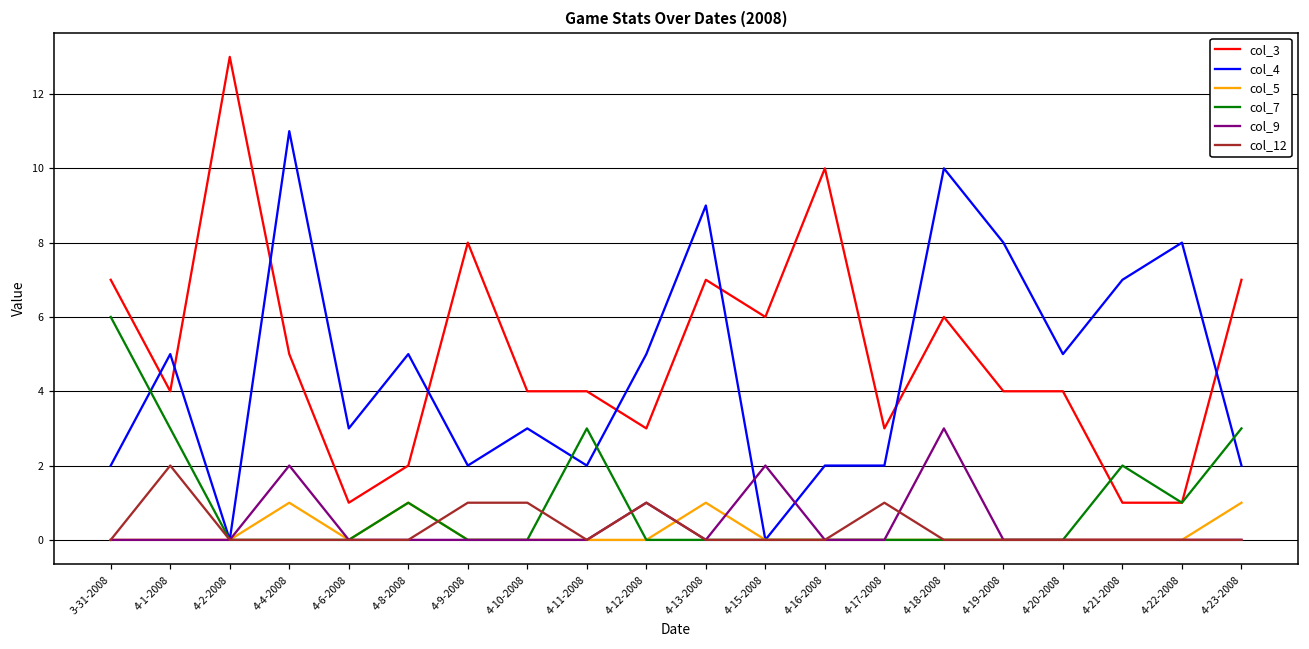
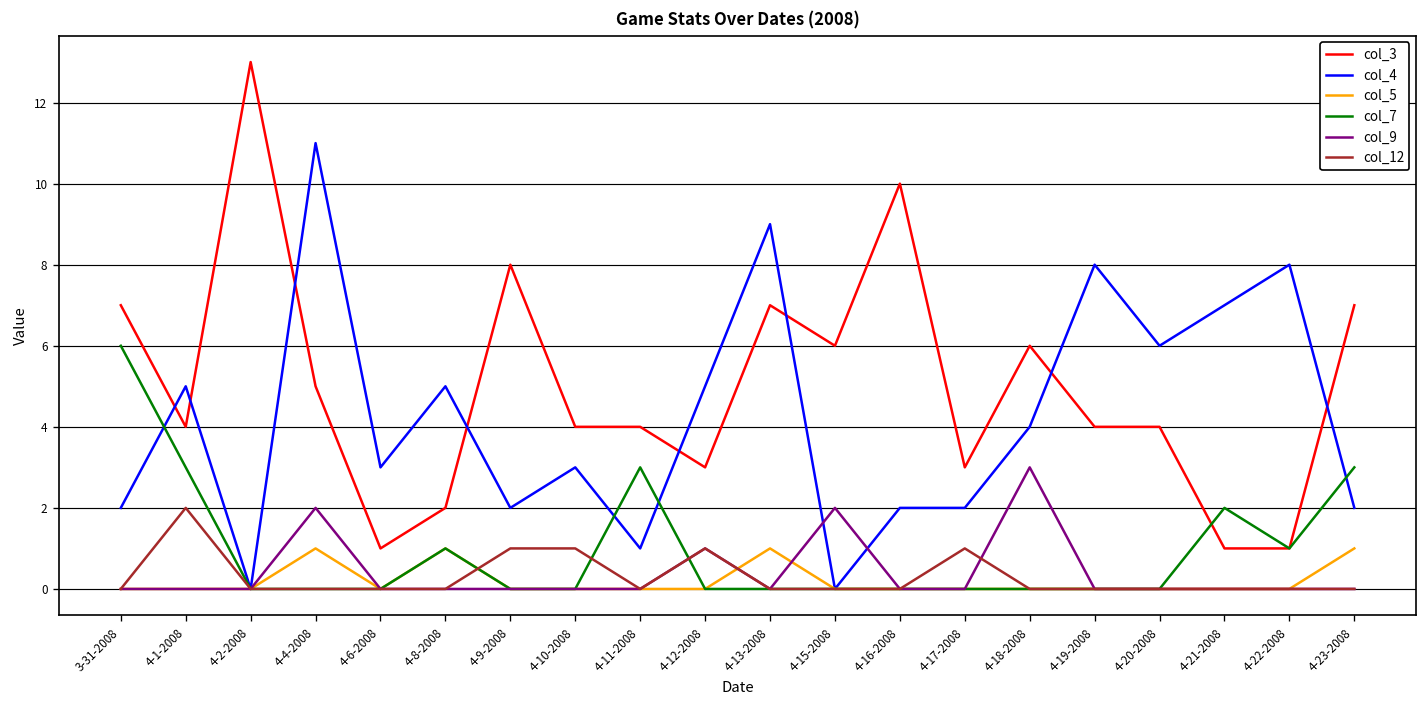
  {
    "col_3": {
      "3-31-2008": 7,
      "4-1-2008": 4,
      "4-2-2008": 13,
      "4-4-2008": 5,
      "4-6-2008": 1,
      "4-8-2008": 2,
      "4-9-2008": 8,
      "4-10-2008": 4,
      "4-11-2008": 4,
      "4-12-2008": 3,
      "4-13-2008": 7,
      "4-15-2008": 6,
      "4-16-2008": 10,
      "4-17-2008": 3,
      "4-18-2008": 6,
      "4-19-2008": 4,
      "4-20-2008": 4,
      "4-21-2008": 1,
      "4-23-2008": 7
    },
    "col_4": {
      "3-31-2008": 2,
      "4-1-2008": 5,
      "4-4-2008": 11,
      "4-6-2008": 3,
      "4-8-2008": 5,
      "4-9-2008": 2,
      "4-10-2008": 3,
-     "4-11-2008": 2,
+     "4-11-2008": 1,
      "4-12-2008": 5,
      "4-13-2008": 9,
      "4-16-2008": 2,
      "4-17-2008": 2,
-     "4-18-2008": 10,
+     "4-18-2008": 4,
      "4-19-2008": 8,
-     "4-20-2008": 5,
+     "4-20-2008": 6,
      "4-21-2008": 7,
      "4-22-2008": 8,
      "4-23-2008": 2
    },
    "col_5": {
      "4-4-2008": 1,
      "4-13-2008": 1,
      "4-23-2008": 1
    },
    "col_7": {
      "3-31-2008": 6,
      "4-1-2008": 3,
      "4-11-2008": 3,
      "4-21-2008": 2,
      "4-23-2008": 3
    },
    "col_9": {
      "4-4-2008": 2,
      "4-15-2008": 2,
      "4-18-2008": 3
    },
    "col_12": {
      "4-1-2008": 2,
      "4-9-2008": 1,
      "4-10-2008": 1,
      "4-17-2008": 1
    }
  }
